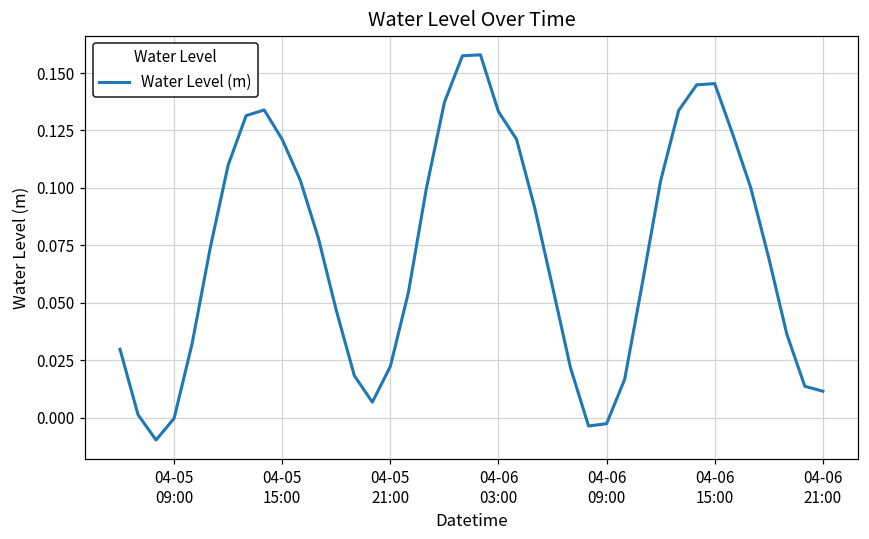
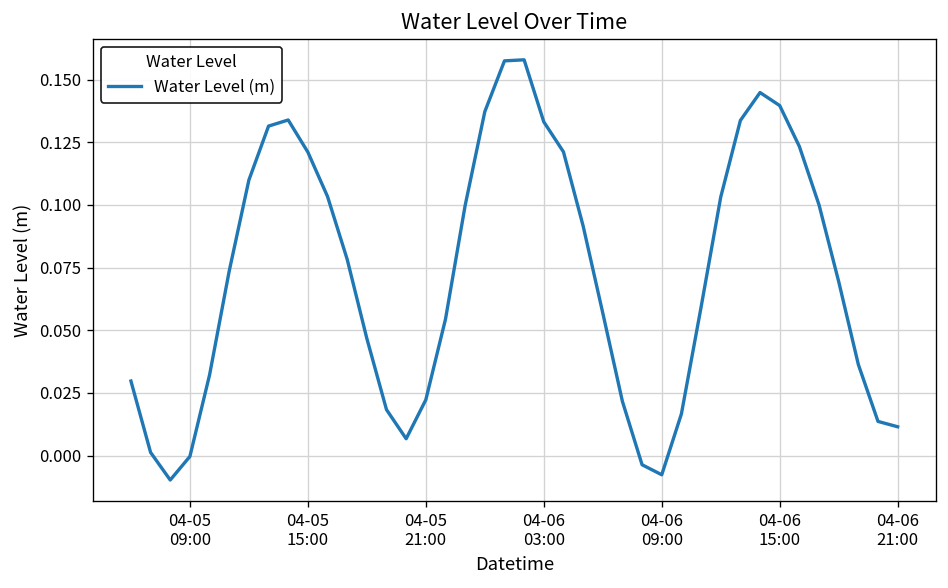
  {
    "04-05 09:00": 0.000,
    "04-05 15:00": 0.121,
    "04-05 21:00": 0.022,
    "04-06 03:00": 0.133,
-   "04-06 09:00": -0.003,
-   "04-06 15:00": 0.145,
+   "04-06 09:00": -0.008,
+   "04-06 15:00": 0.140,
    "04-06 21:00": 0.012
  }
